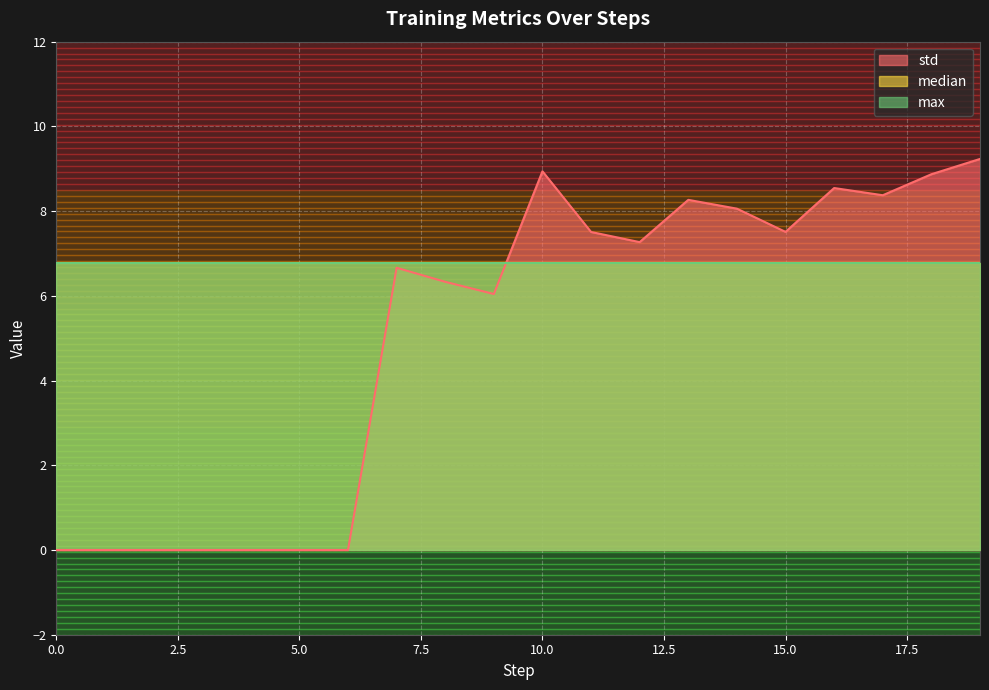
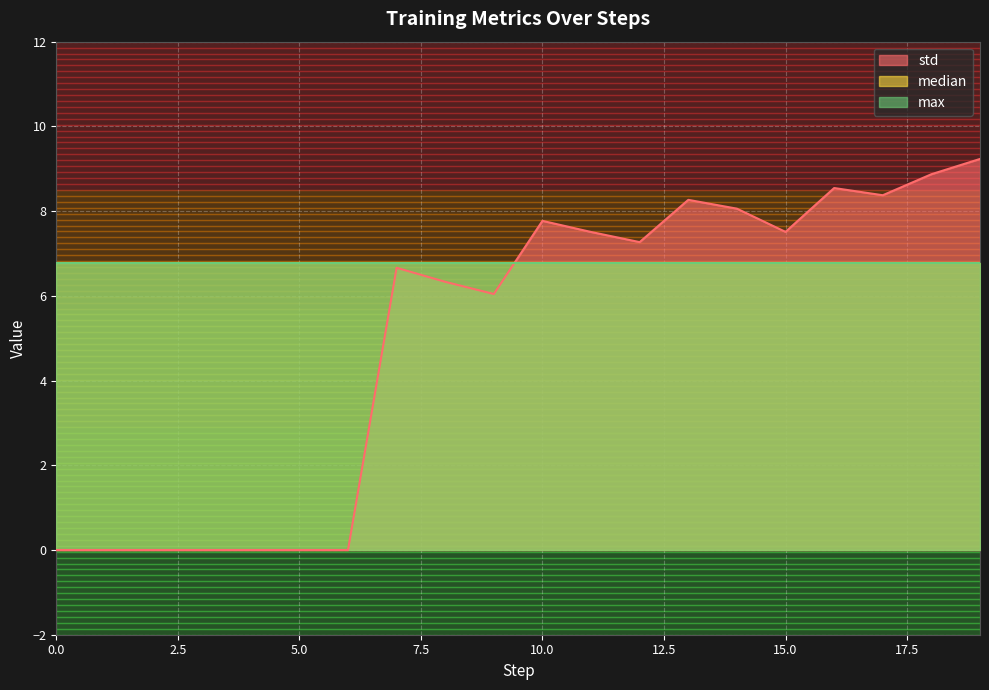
  {
    "std": {
      "0.0": 0.0,
      "5.0": 0.0,
-     "10.0": 8.9,
+     "10.0": 7.8,
      "15.0": 7.5
    },
    "max": {
      "0.0": 6.8,
      "5.0": 6.8,
      "10.0": 6.8,
      "15.0": 6.8
    }
  }
